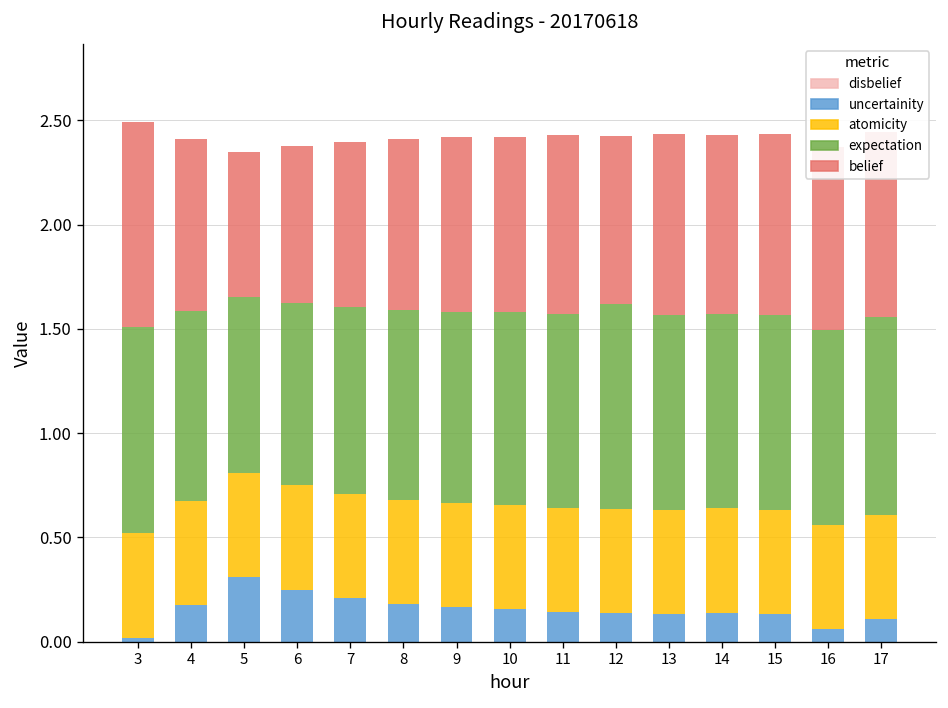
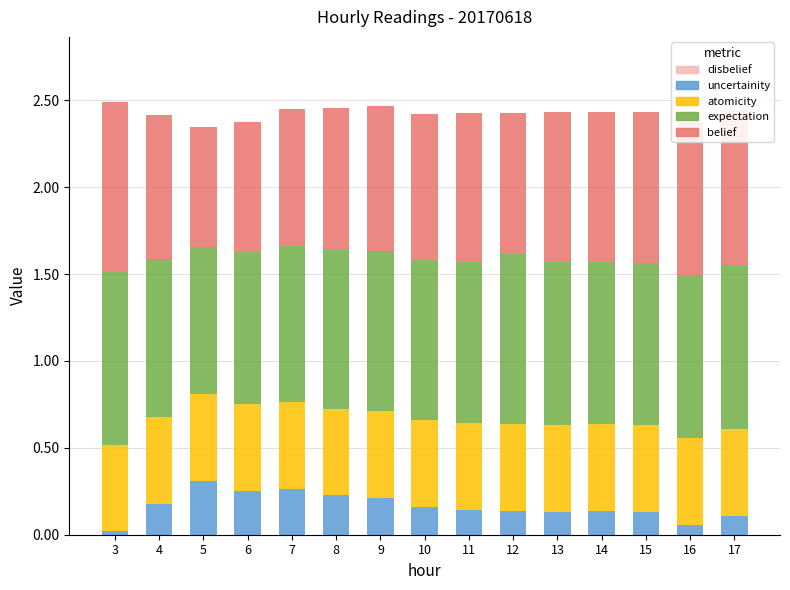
  {
    "disbelief": {
      "3": 0.00,
      "4": 0.00,
      "5": 0.00,
      "6": 0.00,
      "7": 0.00,
      "8": 0.00,
      "9": 0.00,
      "10": 0.00,
      "11": 0.00,
      "12": 0.00,
      "13": 0.00,
      "14": 0.00,
      "15": 0.00,
      "16": 0.00,
      "17": 0.00
    },
    "uncertainity": {
      "3": 0.02,
      "4": 0.18,
      "5": 0.31,
      "6": 0.25,
-     "7": 0.21,
-     "8": 0.18,
-     "9": 0.17,
+     "7": 0.26,
+     "8": 0.23,
+     "9": 0.21,
      "10": 0.16,
      "11": 0.14,
      "12": 0.14,
      "13": 0.13,
      "14": 0.14,
      "15": 0.13,
      "16": 0.06,
      "17": 0.11
    },
    "atomicity": {
      "3": 0.50,
      "4": 0.50,
      "5": 0.50,
      "6": 0.50,
      "7": 0.50,
      "8": 0.50,
      "9": 0.50,
      "10": 0.50,
      "11": 0.50,
      "12": 0.50,
      "13": 0.50,
      "14": 0.50,
      "15": 0.50,
      "16": 0.50,
      "17": 0.50
    },
    "expectation": {
      "3": 0.99,
      "4": 0.91,
      "5": 0.85,
      "6": 0.88,
      "7": 0.90,
      "8": 0.91,
      "9": 0.92,
      "10": 0.92,
      "11": 0.93,
      "12": 0.98,
      "13": 0.93,
      "14": 0.93,
      "15": 0.93,
      "16": 0.94,
      "17": 0.95
    },
    "belief": {
      "3": 0.98,
      "4": 0.82,
      "5": 0.69,
      "6": 0.75,
      "7": 0.79,
      "8": 0.82,
      "9": 0.83,
      "10": 0.84,
      "11": 0.86,
      "12": 0.81,
      "13": 0.87,
      "14": 0.86,
      "15": 0.87
    }
  }
